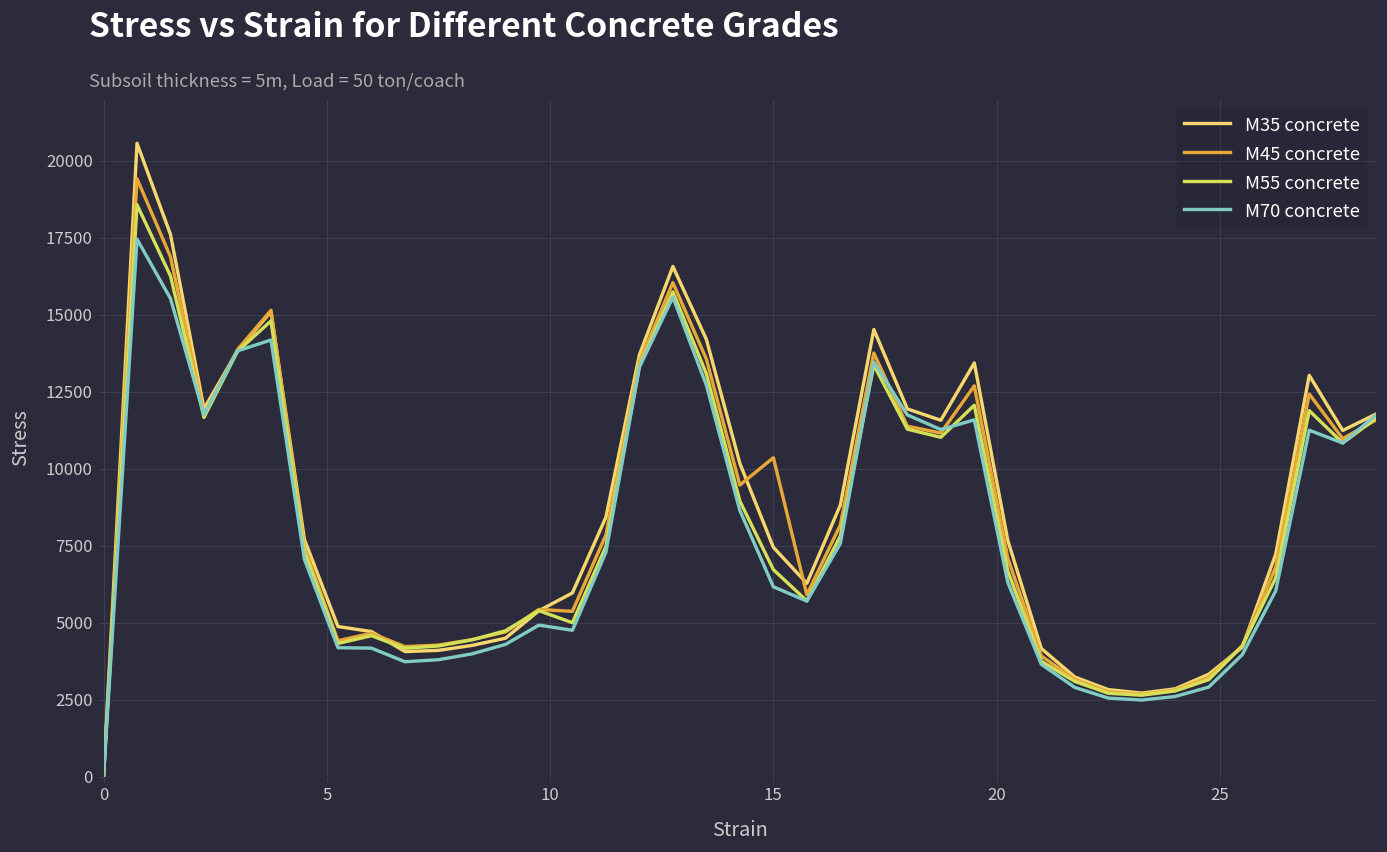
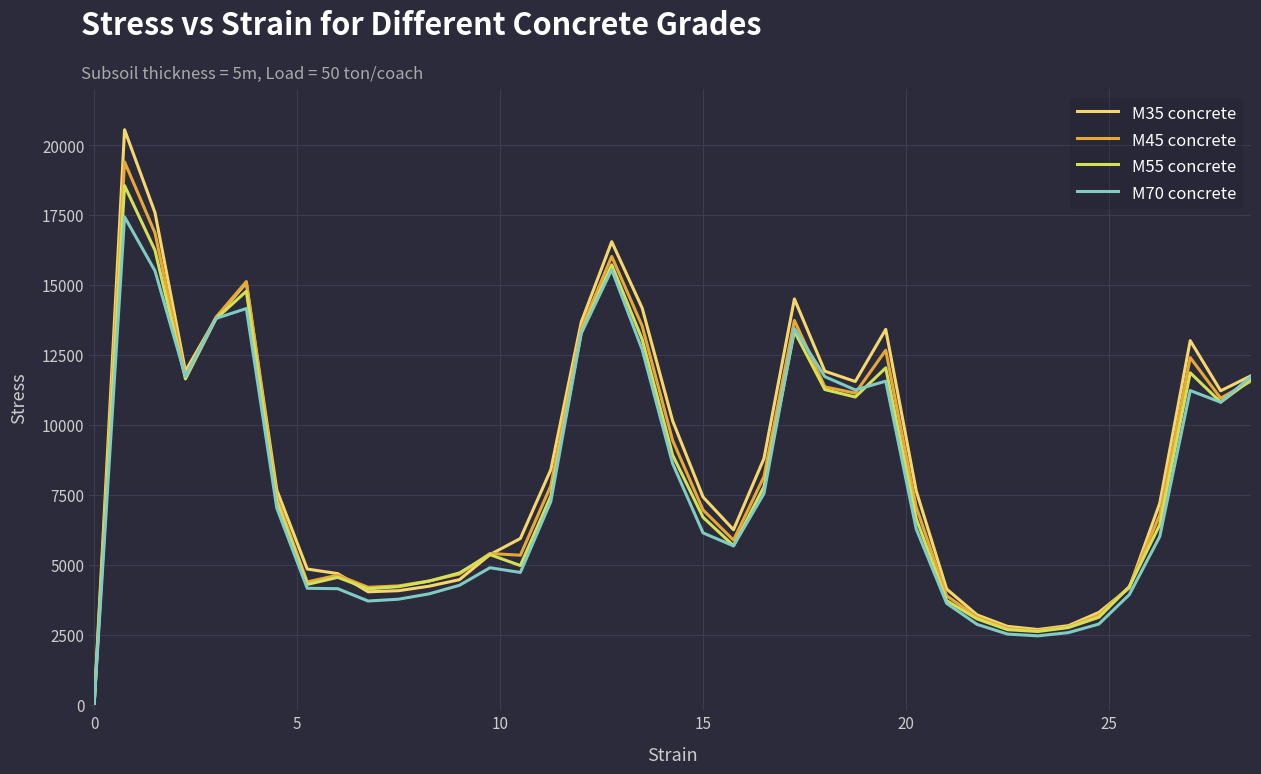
  {
    "M45 concrete": {
-     "15": 10400
+     "15": 7000
    },
    "M70 concrete": {
      "15": 6200
    }
  }
